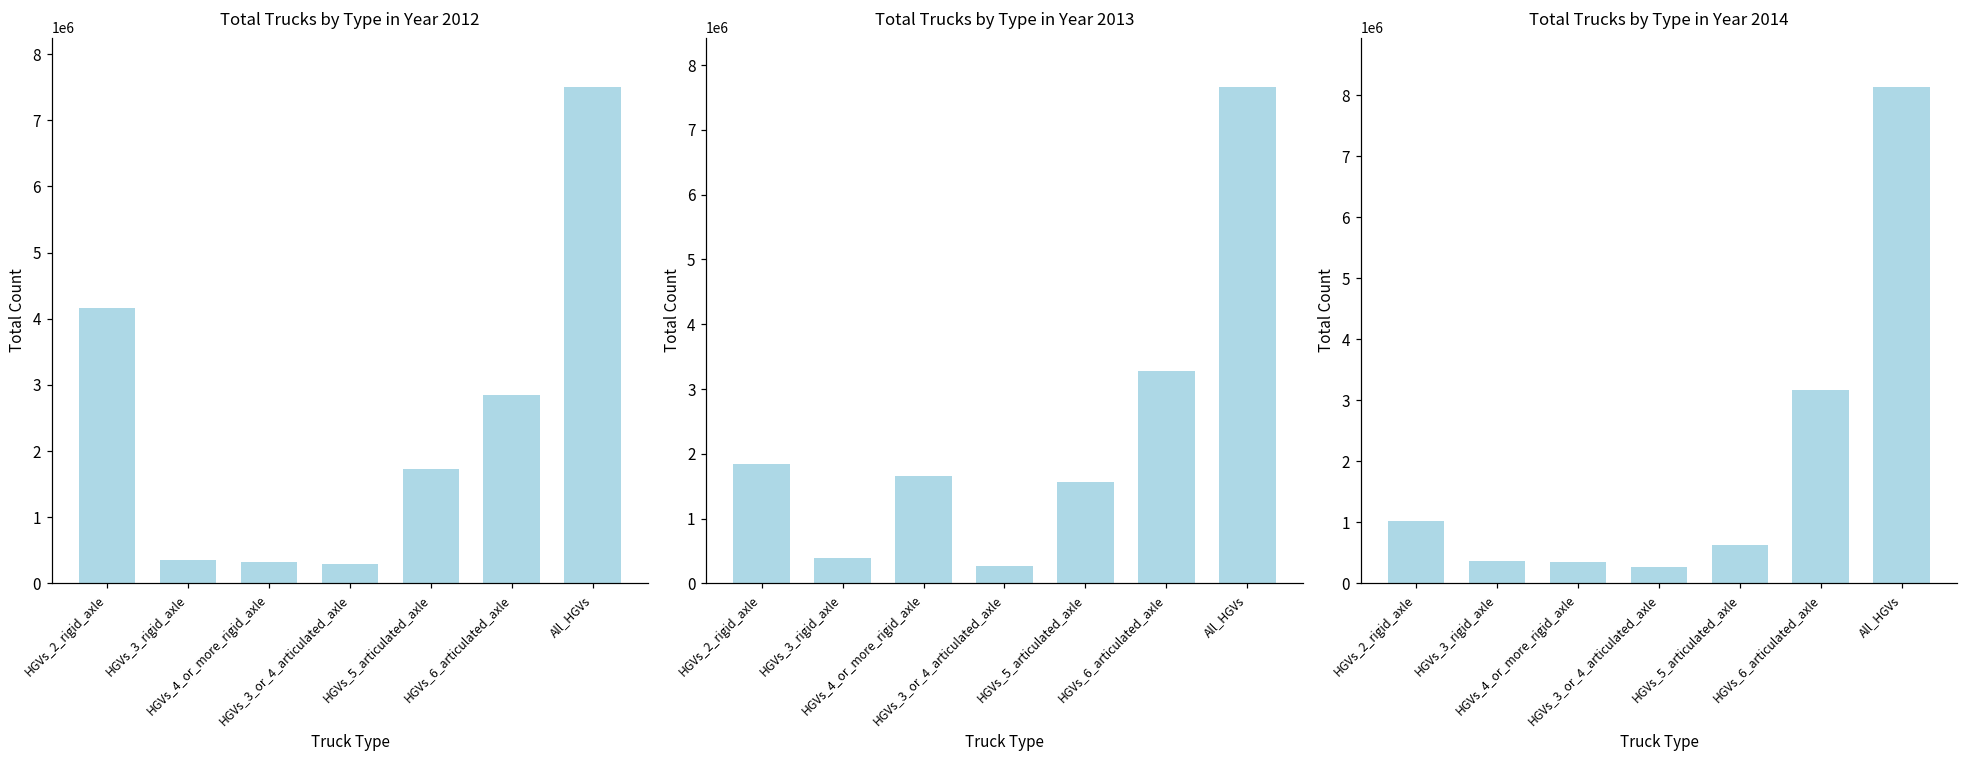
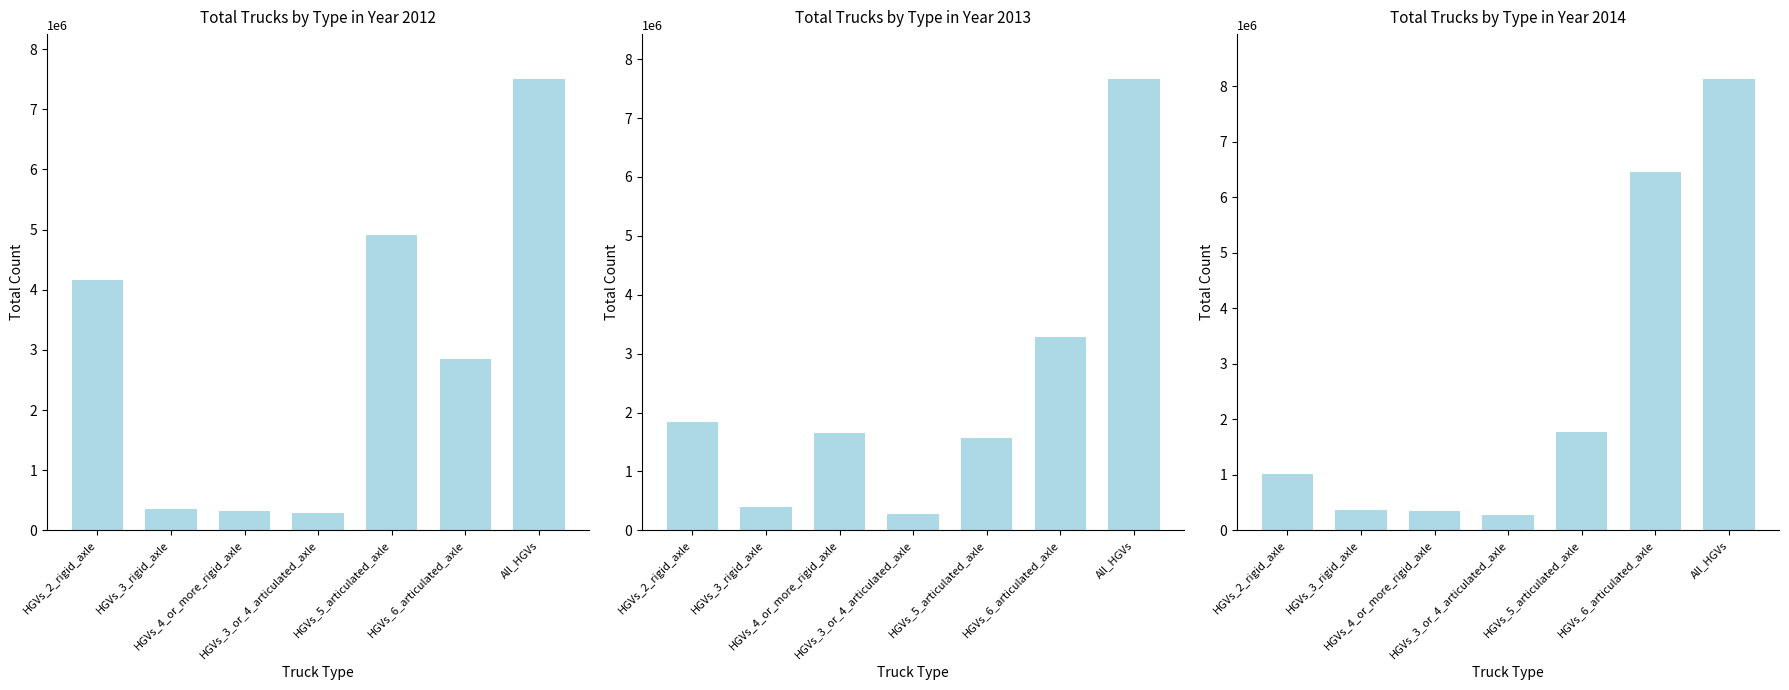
  {
    "Total Trucks by Type in Year 2012": {
      "HGVs_2_rigid_axle": 4200000,
      "HGVs_3_rigid_axle": 400000,
      "HGVs_4_or_more_rigid_axle": 300000,
      "HGVs_3_or_4_articulated_axle": 300000,
-     "HGVs_5_articulated_axle": 1700000,
+     "HGVs_5_articulated_axle": 4900000,
      "HGVs_6_articulated_axle": 2900000,
      "All_HGVs": 7500000
    },
    "Total Trucks by Type in Year 2013": {
      "HGVs_2_rigid_axle": 1800000,
      "HGVs_3_rigid_axle": 400000,
      "HGVs_4_or_more_rigid_axle": 1700000,
      "HGVs_3_or_4_articulated_axle": 300000,
      "HGVs_5_articulated_axle": 1600000,
      "HGVs_6_articulated_axle": 3300000,
      "All_HGVs": 7700000
    },
    "Total Trucks by Type in Year 2014": {
      "HGVs_2_rigid_axle": 1000000,
      "HGVs_3_rigid_axle": 400000,
      "HGVs_4_or_more_rigid_axle": 400000,
      "HGVs_3_or_4_articulated_axle": 300000,
-     "HGVs_5_articulated_axle": 600000,
-     "HGVs_6_articulated_axle": 3200000,
+     "HGVs_5_articulated_axle": 1800000,
+     "HGVs_6_articulated_axle": 6500000,
      "All_HGVs": 8100000
    }
  }
